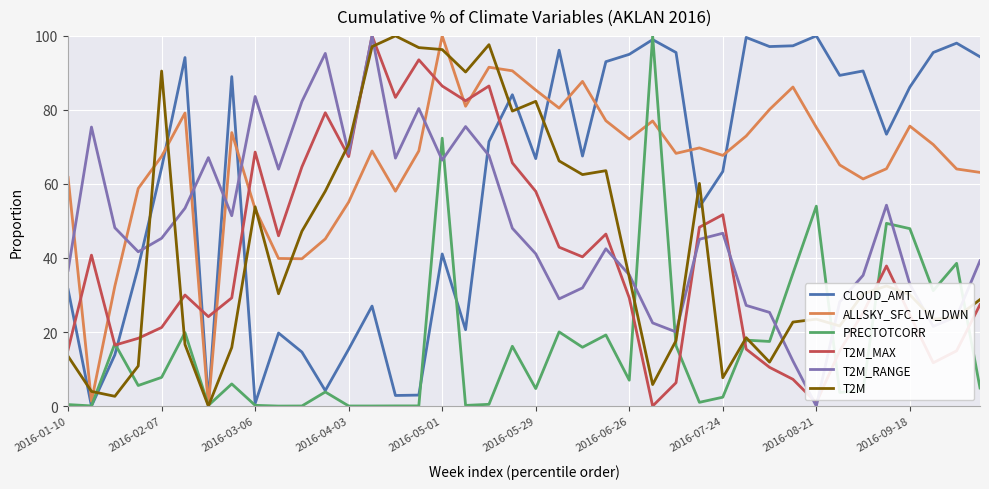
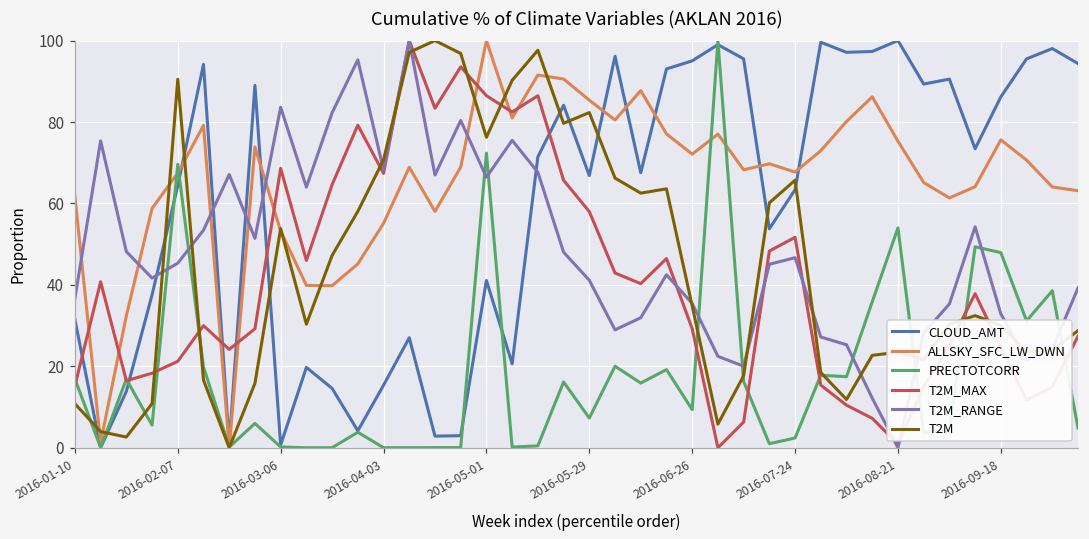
  {
    "PRECTOTCORR": {
-     "2016-01-10": 0,
-     "2016-02-07": 8,
+     "2016-01-10": 17,
+     "2016-02-07": 70,
      "2016-04-03": 0,
      "2016-05-01": 72,
-     "2016-05-29": 5,
-     "2016-06-26": 7,
+     "2016-05-29": 7,
+     "2016-06-26": 9,
      "2016-07-24": 2,
      "2016-08-21": 54,
      "2016-09-18": 48
    },
    "T2M": {
-     "2016-01-10": 13,
+     "2016-01-10": 11,
      "2016-02-07": 91,
      "2016-04-03": 71,
-     "2016-05-01": 96,
+     "2016-05-01": 76,
      "2016-05-29": 82,
-     "2016-07-24": 8
+     "2016-07-24": 66
    }
  }
